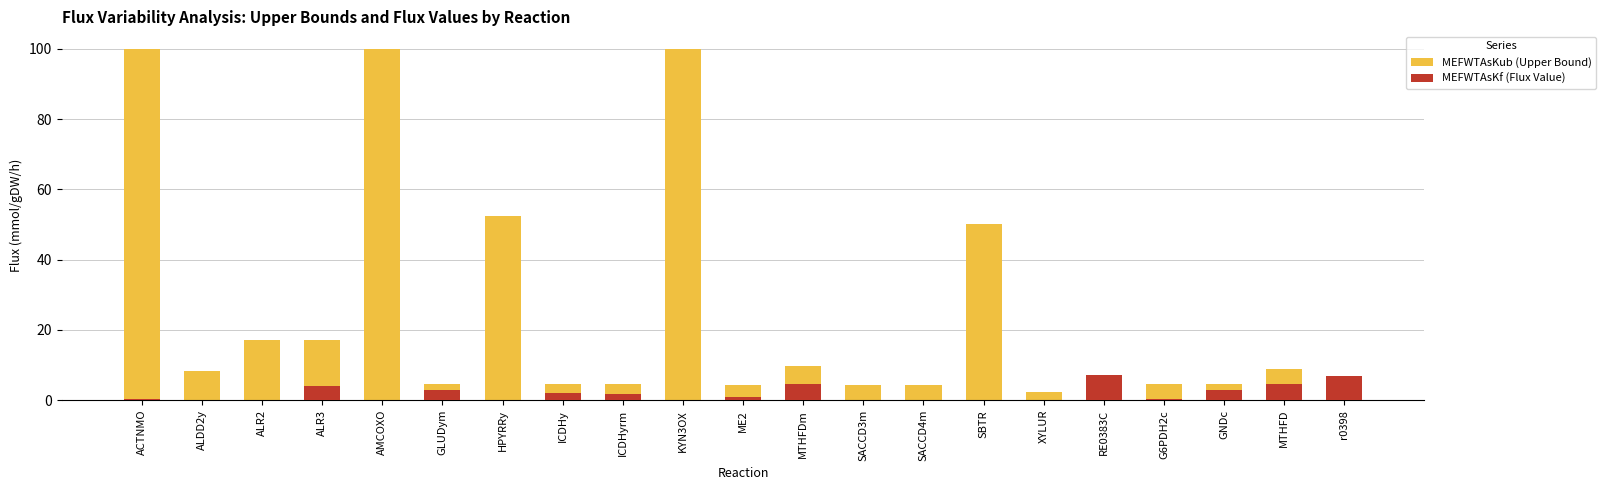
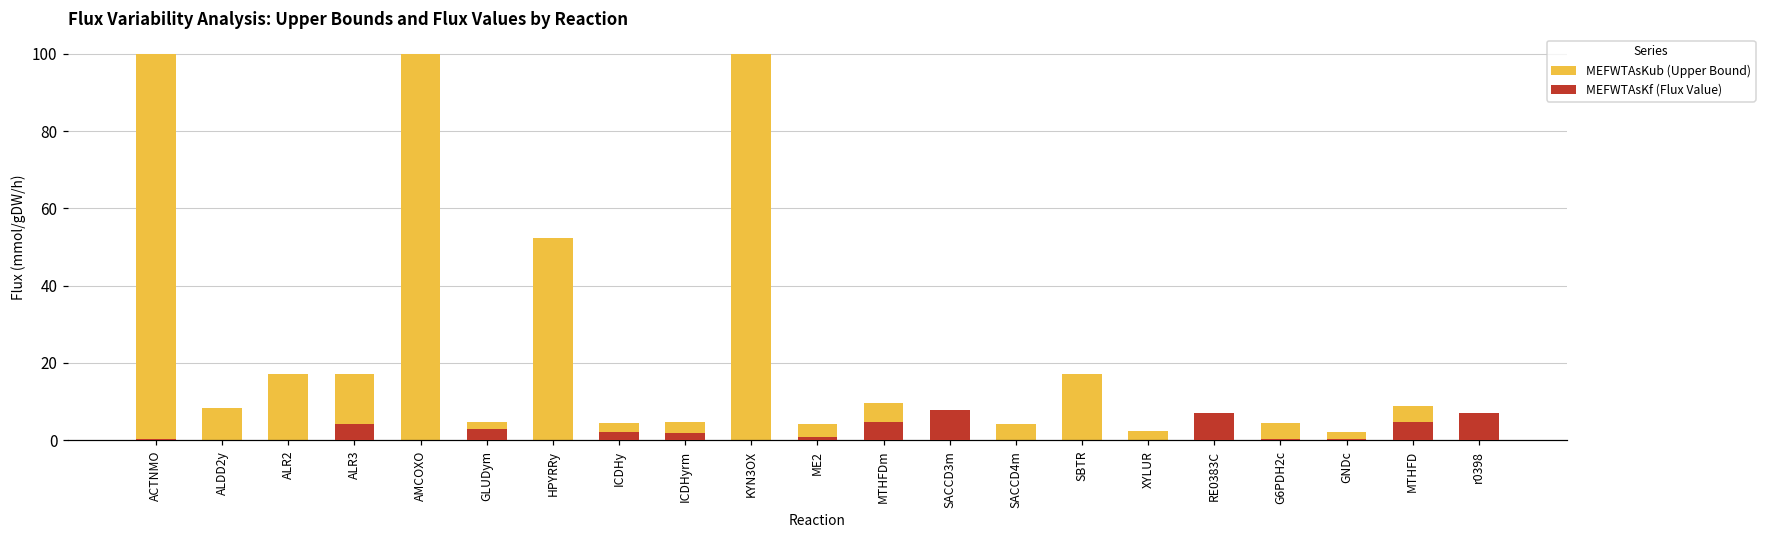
  {
    "MEFWTAsKub (Upper Bound)": {
      "ACTNMO": 100,
      "ALDD2y": 8,
      "ALR2": 17,
      "ALR3": 17,
      "AMCOXO": 100,
      "GLUDym": 5,
      "HPYRRy": 52,
      "ICDHy": 4,
      "ICDHyrm": 5,
      "KYN3OX": 100,
      "ME2": 4,
      "MTHFDm": 10,
      "SACCD4m": 4,
-     "SBTR": 50,
+     "SBTR": 17,
      "XYLUR": 2,
      "G6PDH2c": 5,
-     "GNDc": 5,
+     "GNDc": 2,
      "MTHFD": 9
    },
    "MEFWTAsKf (Flux Value)": {
      "ALDD2y": 0,
      "ALR2": 0,
-     "SACCD3m": 0,
+     "SACCD3m": 8,
      "SBTR": 0,
      "RE0383C": 7,
-     "GNDc": 3,
+     "GNDc": 0,
      "r0398": 7
    }
  }
